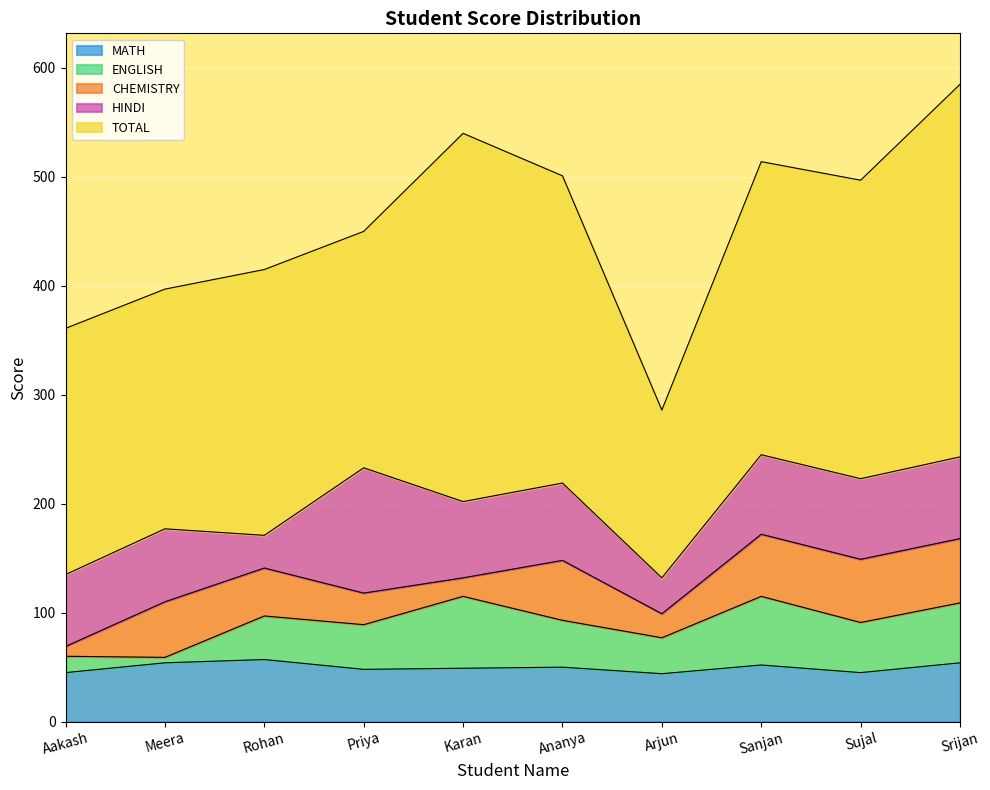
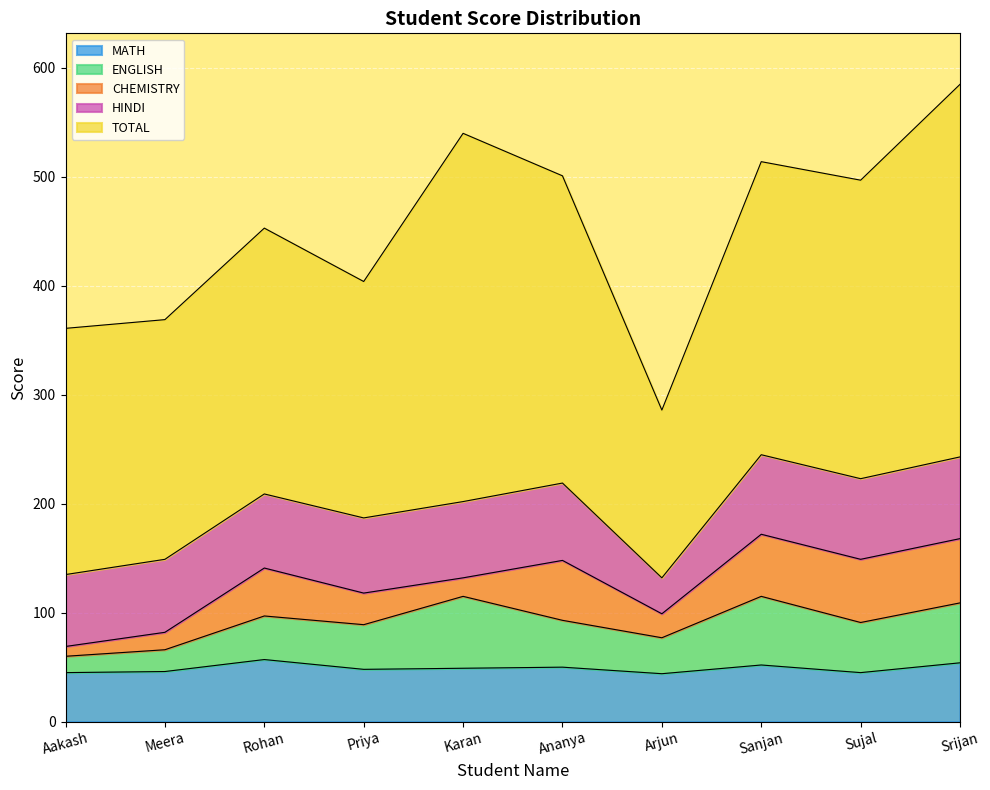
  {
    "MATH": {
      "Aakash": 45,
-     "Meera": 54,
+     "Meera": 46,
      "Rohan": 57,
      "Priya": 48,
      "Karan": 49,
      "Ananya": 50,
      "Arjun": 44,
      "Sanjan": 52,
      "Sujal": 45,
      "Srijan": 54
    },
    "ENGLISH": {
      "Aakash": 15,
-     "Meera": 5,
+     "Meera": 20,
      "Rohan": 40,
      "Priya": 41,
      "Karan": 66,
      "Ananya": 43,
      "Arjun": 33,
      "Sanjan": 63,
      "Sujal": 46,
      "Srijan": 55
    },
    "CHEMISTRY": {
      "Aakash": 9,
-     "Meera": 51,
+     "Meera": 16,
      "Rohan": 44,
      "Priya": 29,
      "Karan": 17,
      "Ananya": 55,
      "Arjun": 22,
      "Sanjan": 57,
      "Sujal": 58,
      "Srijan": 59
    },
    "HINDI": {
      "Aakash": 66,
      "Meera": 67,
-     "Rohan": 30,
-     "Priya": 115,
+     "Rohan": 68,
+     "Priya": 69,
      "Karan": 70,
      "Ananya": 71,
      "Arjun": 33,
      "Sanjan": 73,
      "Sujal": 74,
      "Srijan": 75
    },
    "TOTAL": {
      "Aakash": 226,
      "Meera": 220,
      "Rohan": 244,
      "Priya": 217,
      "Karan": 338,
      "Ananya": 282,
      "Arjun": 154,
      "Sanjan": 269,
      "Sujal": 274,
      "Srijan": 342
    }
  }
